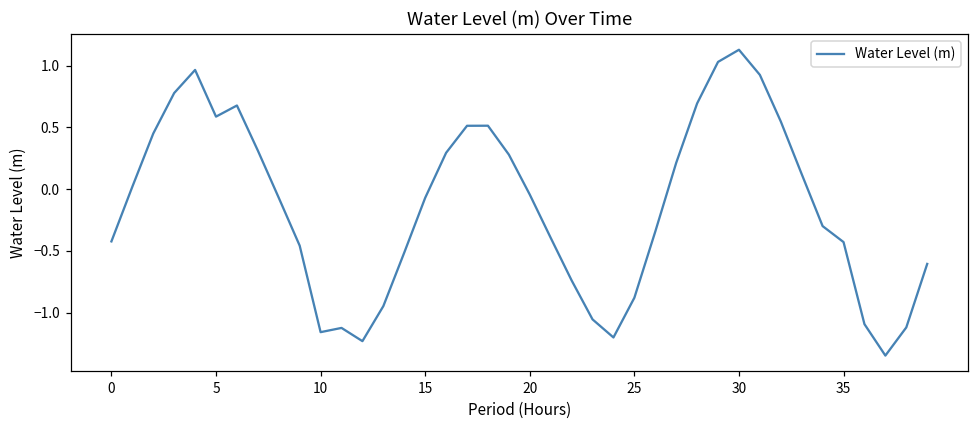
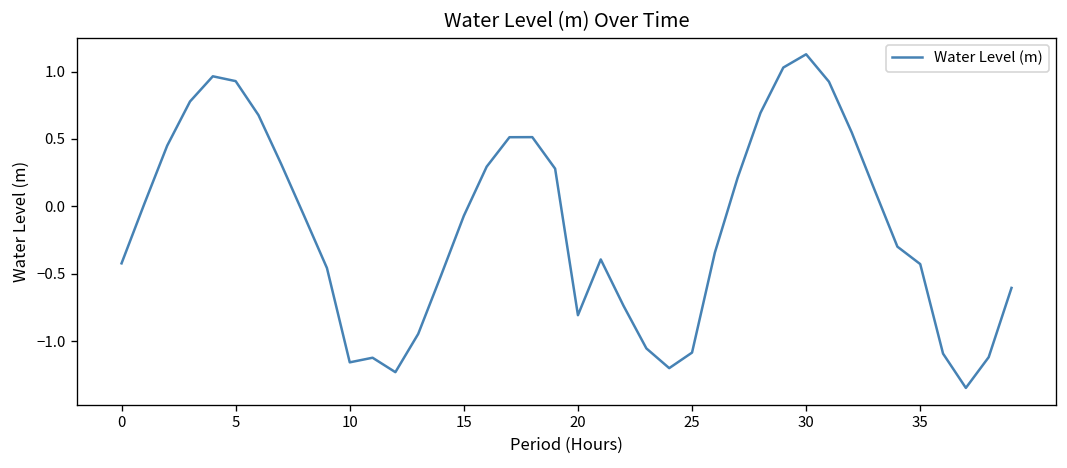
  {
    "0": -0.42,
-   "5": 0.59,
+   "5": 0.93,
    "10": -1.16,
    "15": -0.07,
-   "20": -0.04,
-   "25": -0.88,
+   "20": -0.81,
+   "25": -1.09,
    "30": 1.13,
    "35": -0.43
  }
